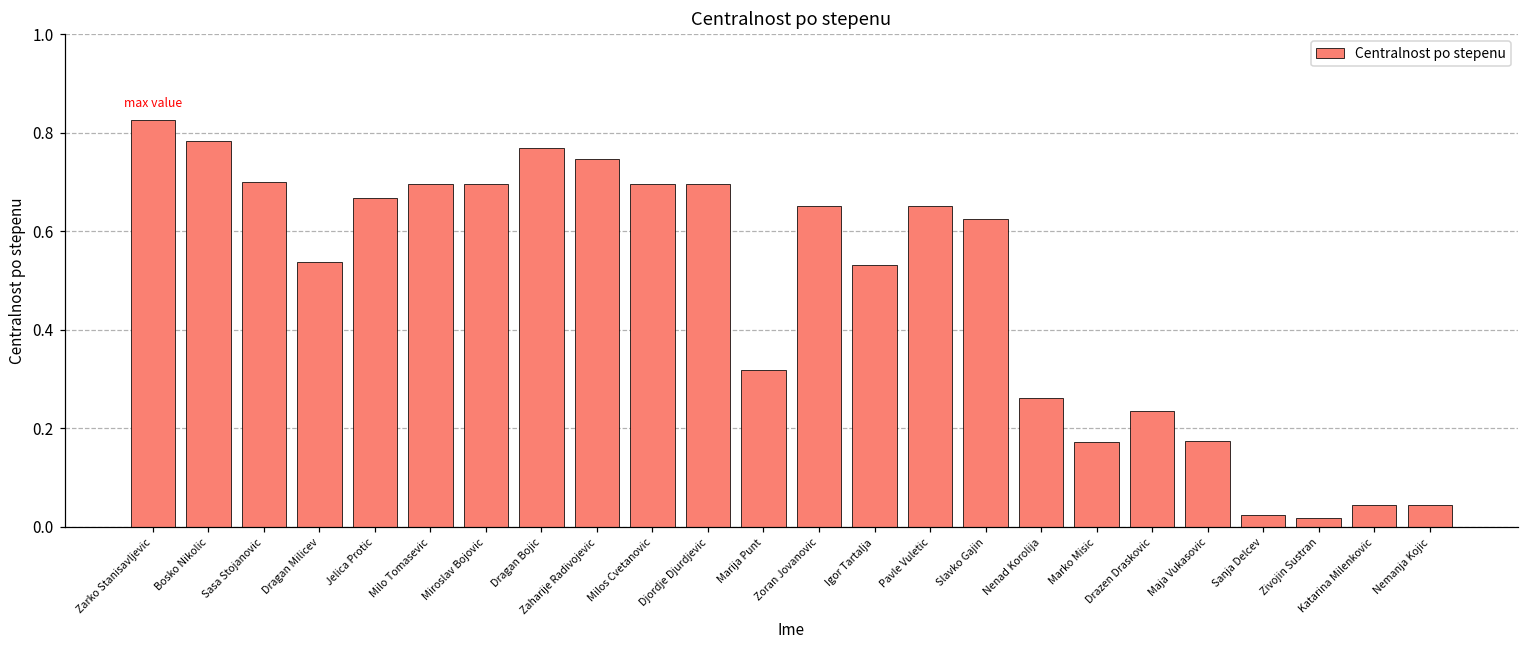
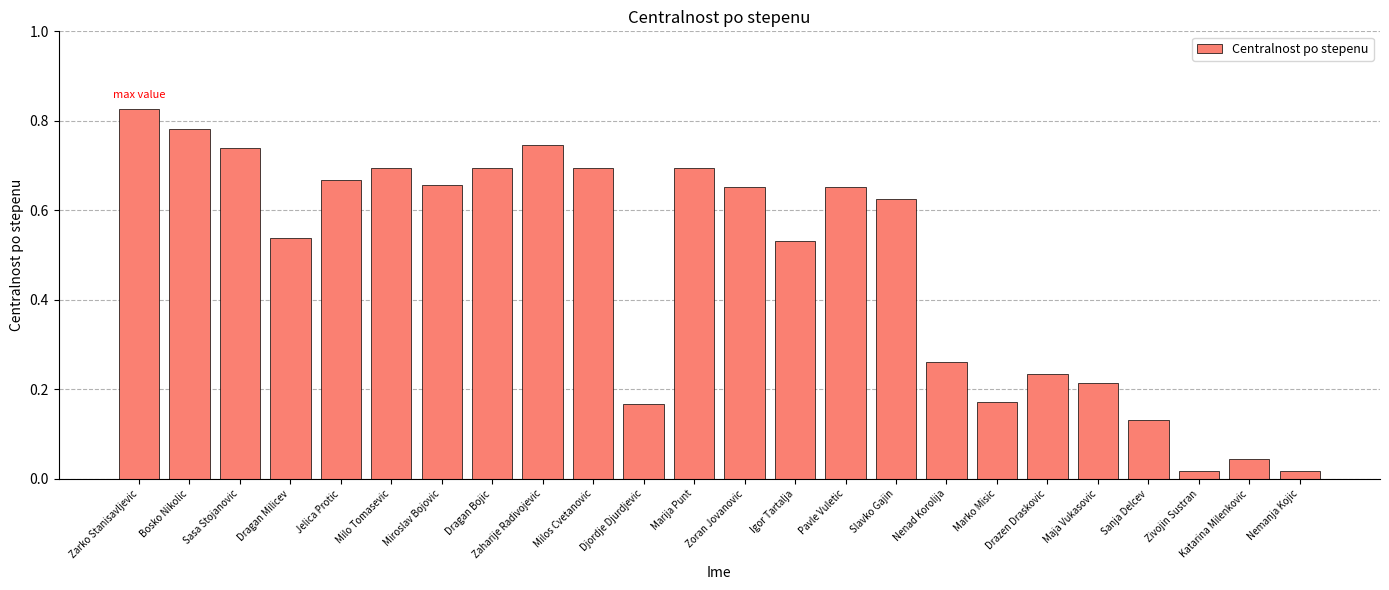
  {
    "Zarko Stanisavljevic": 0.83,
    "Bosko Nikolic": 0.78,
-   "Sasa Stojanovic": 0.70,
+   "Sasa Stojanovic": 0.74,
    "Dragan Milicev": 0.54,
    "Jelica Protic": 0.67,
    "Milo Tomasevic": 0.70,
-   "Miroslav Bojovic": 0.70,
-   "Dragan Bojic": 0.77,
+   "Miroslav Bojovic": 0.66,
+   "Dragan Bojic": 0.70,
    "Zaharije Radivojevic": 0.75,
    "Milos Cvetanovic": 0.70,
-   "Djordje Djurdjevic": 0.70,
-   "Marija Punt": 0.32,
+   "Djordje Djurdjevic": 0.17,
+   "Marija Punt": 0.70,
    "Zoran Jovanovic": 0.65,
    "Igor Tartalja": 0.53,
    "Pavle Vuletic": 0.65,
    "Slavko Gajin": 0.62,
    "Nenad Korolija": 0.26,
    "Marko Misic": 0.17,
    "Drazen Draskovic": 0.24,
-   "Maja Vukasovic": 0.17,
-   "Sanja Delcev": 0.02,
+   "Maja Vukasovic": 0.21,
+   "Sanja Delcev": 0.13,
    "Zivojin Sustran": 0.02,
    "Katarina Milenkovic": 0.04,
-   "Nemanja Kojic": 0.04
+   "Nemanja Kojic": 0.02
  }
